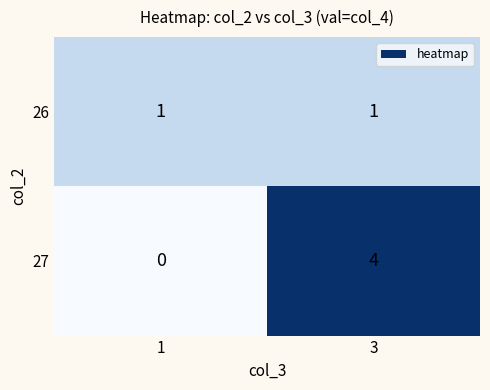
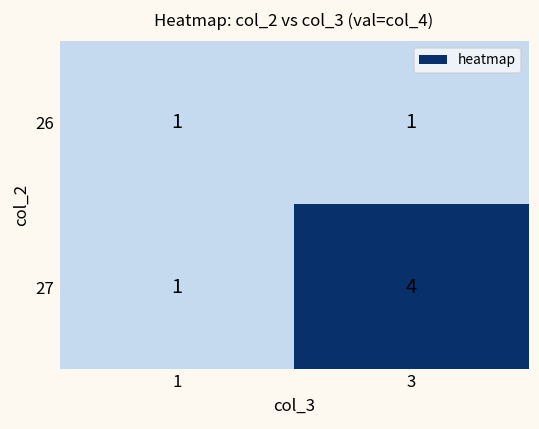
  {
    "26": {
      "1": 1,
      "3": 1
    },
    "27": {
-     "1": 0,
+     "1": 1,
      "3": 4
    }
  }
